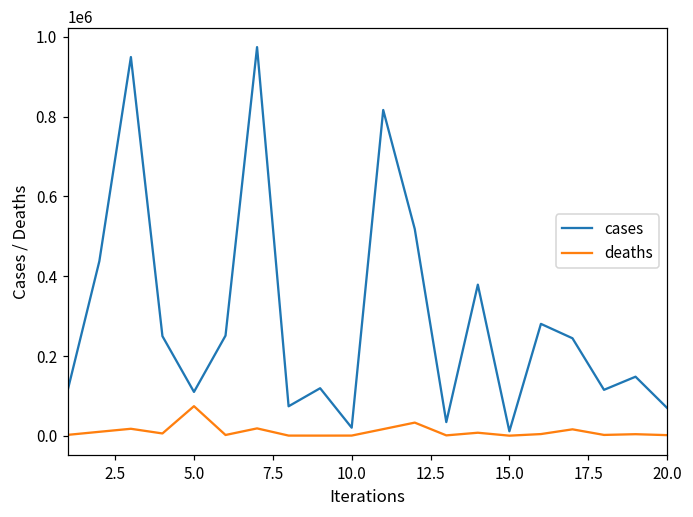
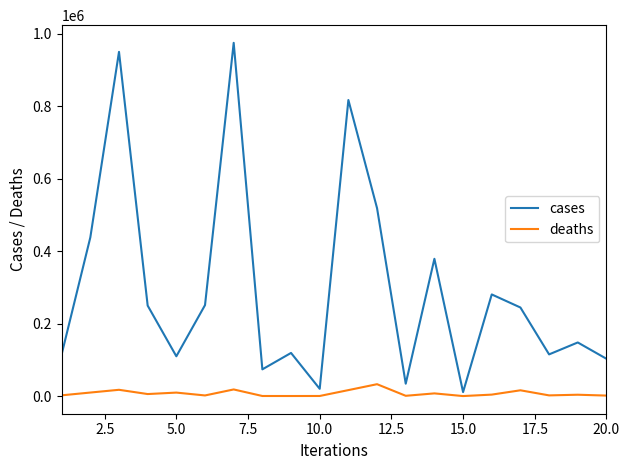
  {
    "cases": {
      "5.0": 110000,
      "10.0": 20000,
      "15.0": 10000,
-     "20.0": 70000
+     "20.0": 100000
    },
    "deaths": {
-     "5.0": 70000,
+     "5.0": 10000,
      "10.0": 0,
      "15.0": 0,
      "20.0": 0
    }
  }
